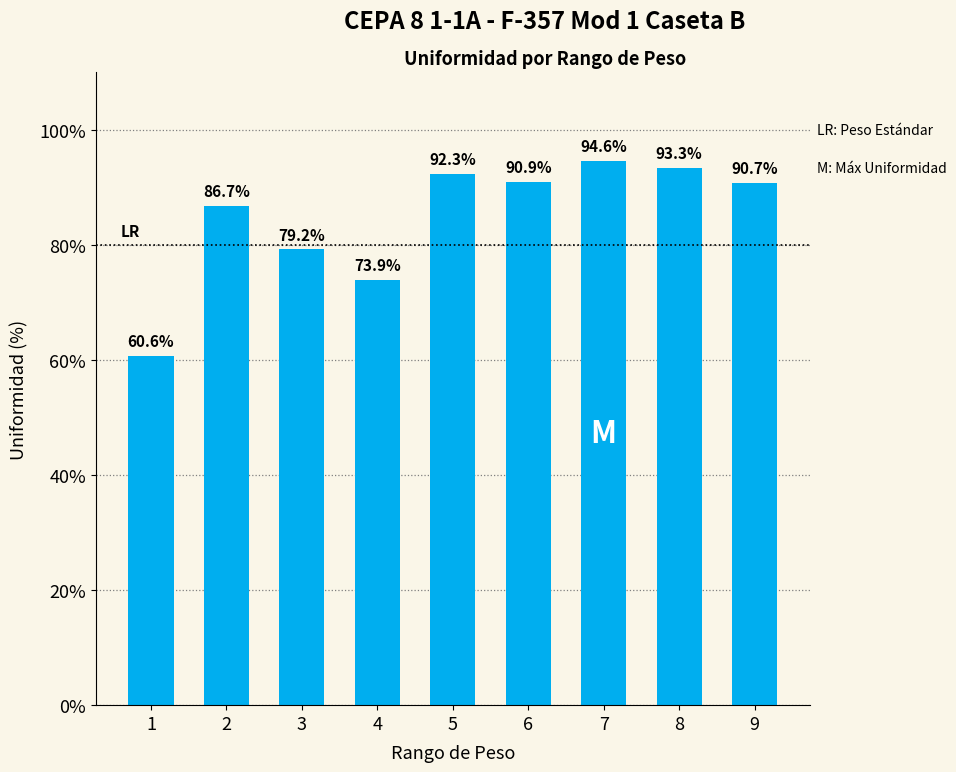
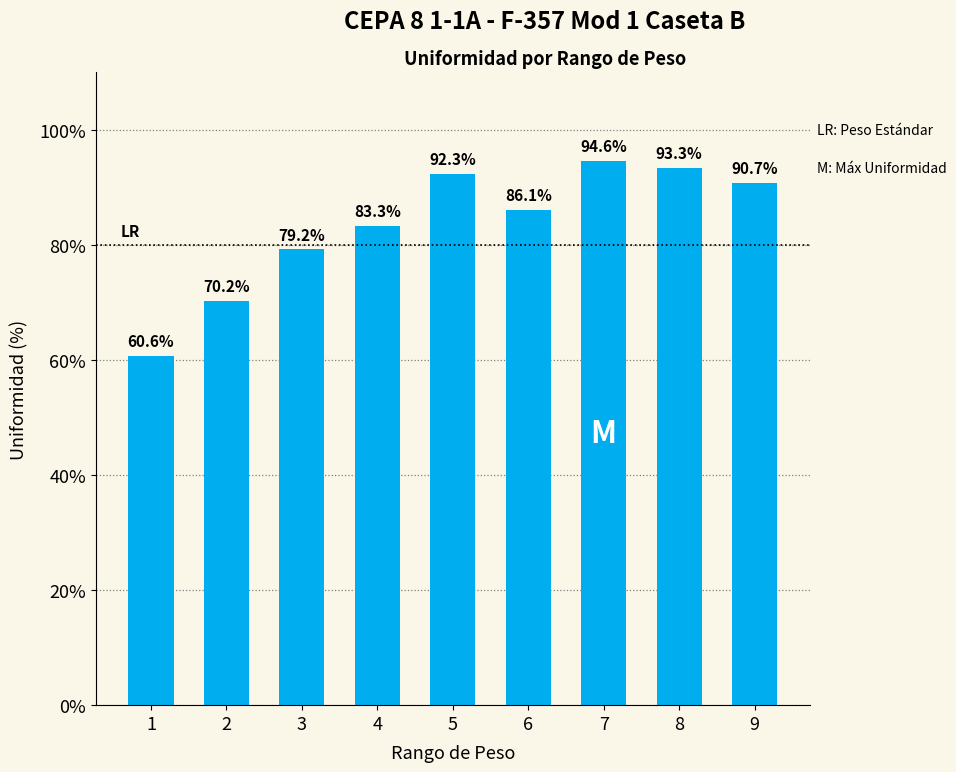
  {
    "1": "60.6%",
-   "2": "86.7%",
+   "2": "70.2%",
    "3": "79.2%",
-   "4": "73.9%",
+   "4": "83.3%",
    "5": "92.3%",
-   "6": "90.9%",
+   "6": "86.1%",
    "7": "94.6%",
    "8": "93.3%",
    "9": "90.7%"
  }
